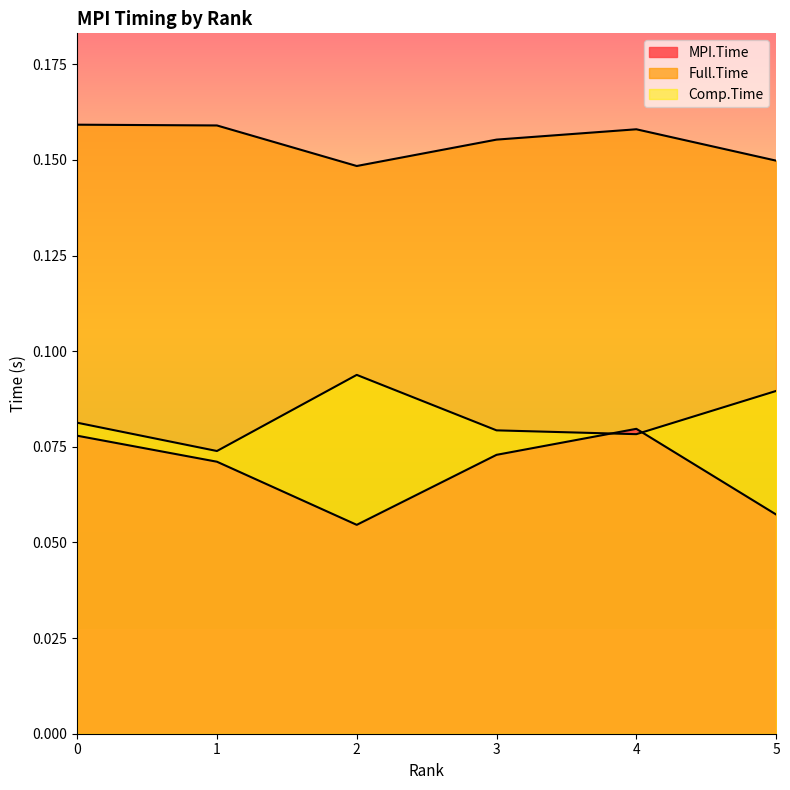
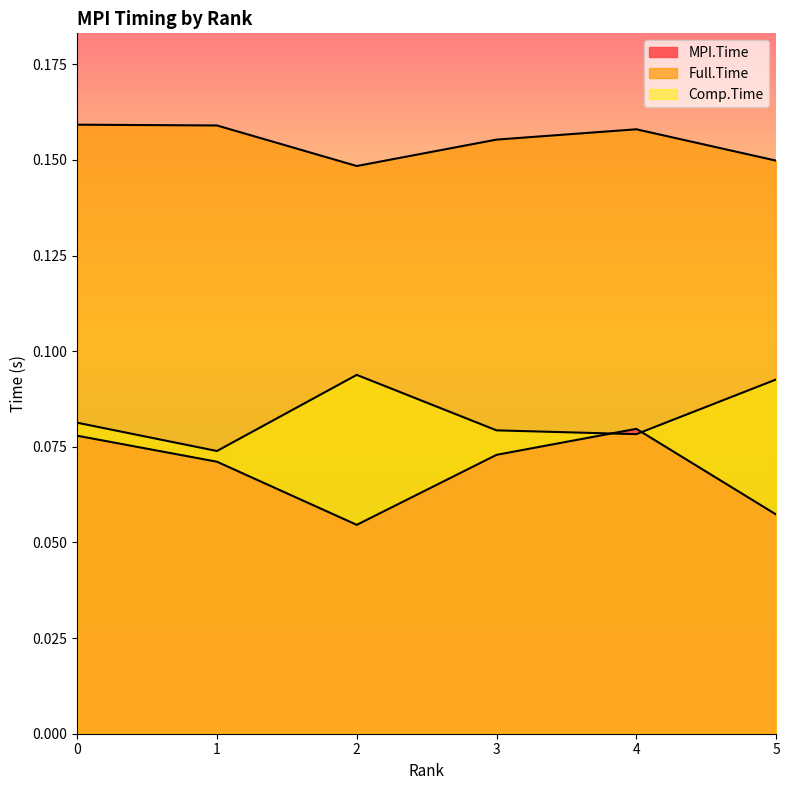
  {
    "MPI.Time": {
      "0": 0.078,
      "1": 0.071,
      "2": 0.055,
      "3": 0.073,
      "4": 0.080,
      "5": 0.057
    },
    "Full.Time": {
      "0": 0.159,
      "1": 0.159,
      "2": 0.148,
      "3": 0.155,
      "4": 0.158,
      "5": 0.150
    },
    "Comp.Time": {
      "0": 0.081,
      "1": 0.074,
      "2": 0.094,
      "3": 0.079,
      "4": 0.078,
-     "5": 0.090
+     "5": 0.093
    }
  }
